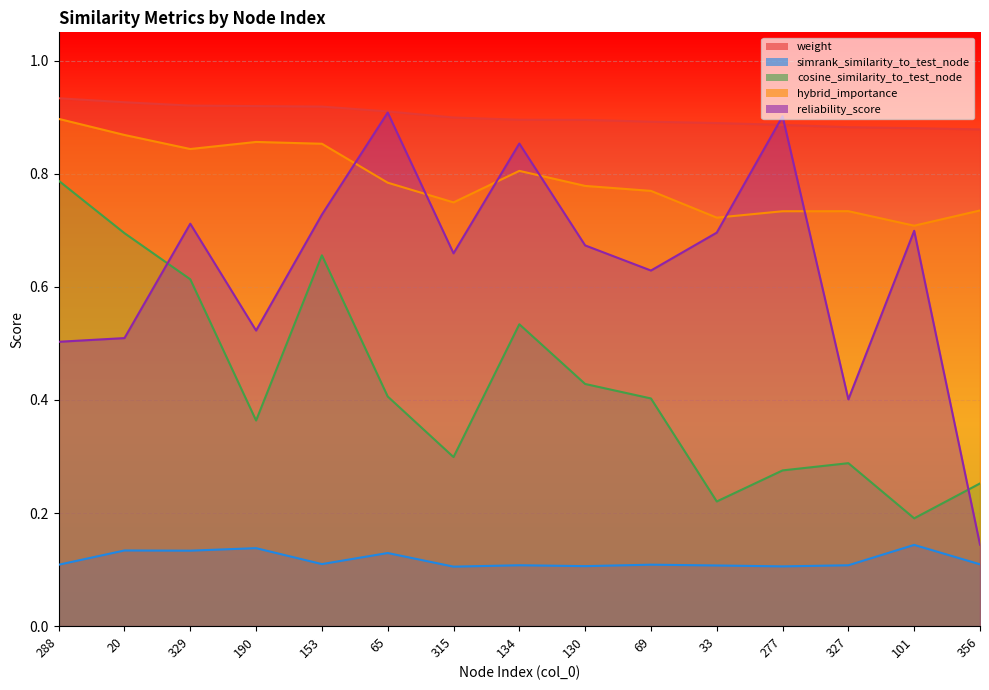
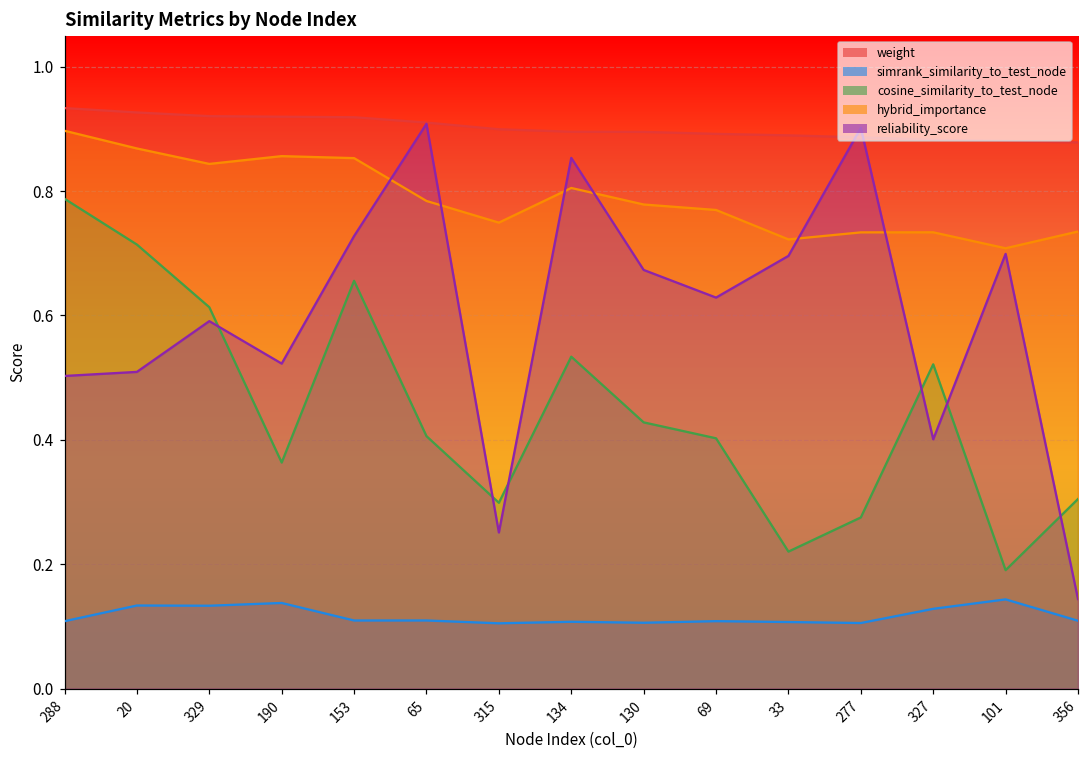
  {
    "simrank_similarity_to_test_node": {
      "288": 0.11,
      "20": 0.13,
      "329": 0.13,
      "190": 0.14,
      "153": 0.11,
-     "65": 0.13,
+     "65": 0.11,
      "315": 0.11,
      "134": 0.11,
      "130": 0.11,
      "69": 0.11,
      "33": 0.11,
      "277": 0.11,
-     "327": 0.11,
+     "327": 0.13,
      "101": 0.14,
      "356": 0.11
    },
    "cosine_similarity_to_test_node": {
      "288": 0.79,
-     "20": 0.69,
+     "20": 0.71,
      "329": 0.61,
      "190": 0.36,
      "153": 0.66,
      "65": 0.41,
      "315": 0.30,
      "134": 0.53,
      "130": 0.43,
      "69": 0.40,
      "33": 0.22,
      "277": 0.28,
-     "327": 0.29,
+     "327": 0.52,
      "101": 0.19,
-     "356": 0.25
+     "356": 0.30
    },
    "reliability_score": {
      "288": 0.50,
      "20": 0.51,
-     "329": 0.71,
+     "329": 0.59,
      "190": 0.52,
      "153": 0.73,
-     "315": 0.66,
+     "315": 0.25,
      "134": 0.85,
      "130": 0.67,
      "69": 0.63,
      "33": 0.70,
      "327": 0.40,
      "101": 0.70,
      "356": 0.14
    }
  }
